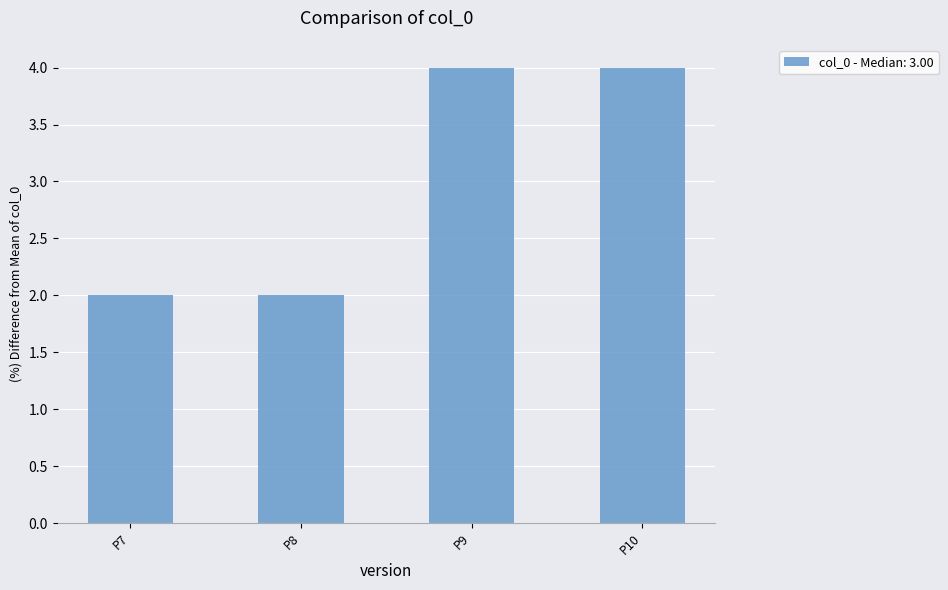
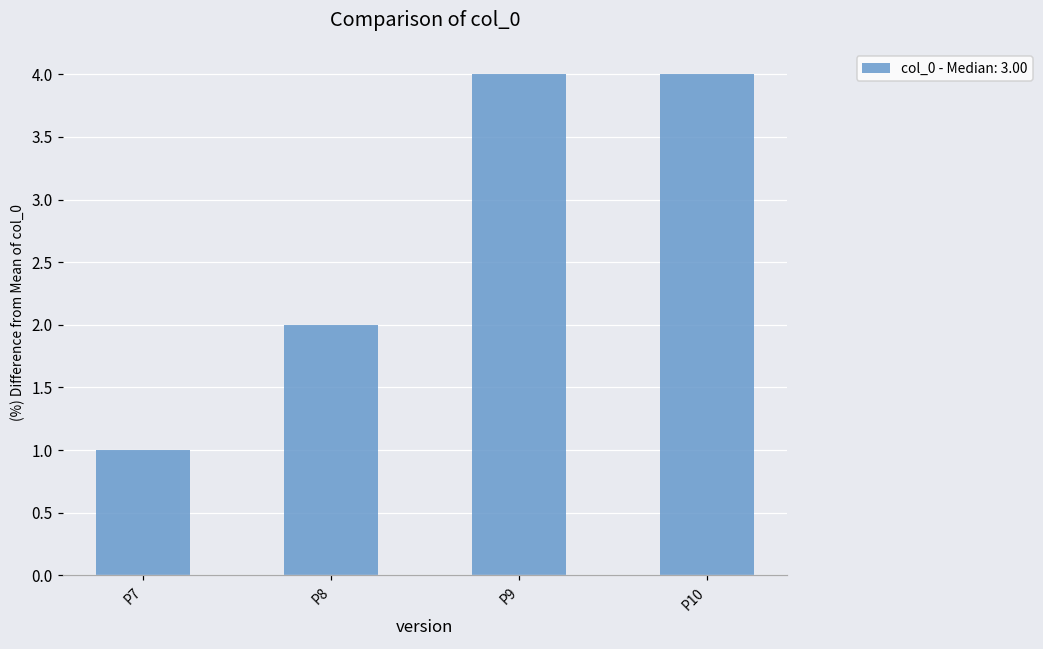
  {
-   "P7": 2,
+   "P7": 1,
    "P8": 2,
    "P9": 4,
    "P10": 4
  }
